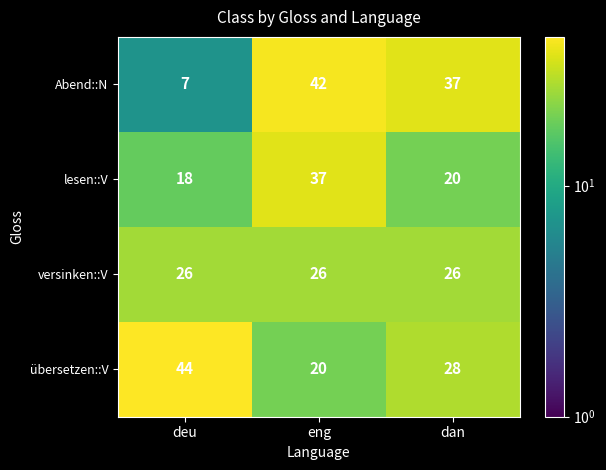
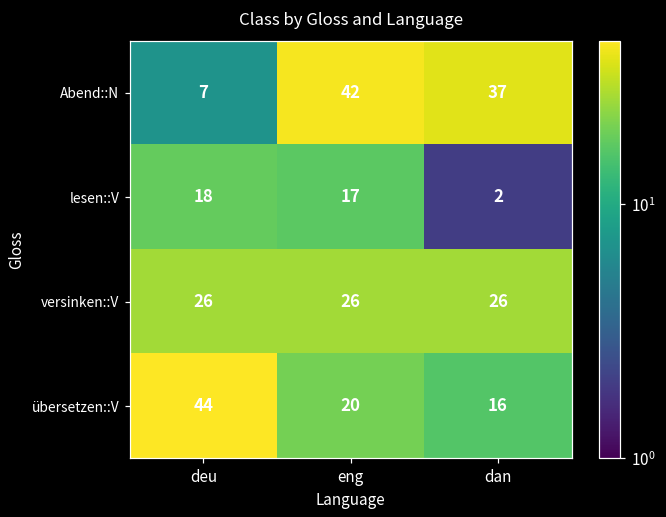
  {
    "Abend::N": {
      "deu": 7,
      "eng": 42,
      "dan": 37
    },
    "lesen::V": {
      "deu": 18,
-     "eng": 37,
-     "dan": 20
+     "eng": 17,
+     "dan": 2
    },
    "versinken::V": {
      "deu": 26,
      "eng": 26,
      "dan": 26
    },
    "übersetzen::V": {
      "deu": 44,
      "eng": 20,
-     "dan": 28
+     "dan": 16
    }
  }
